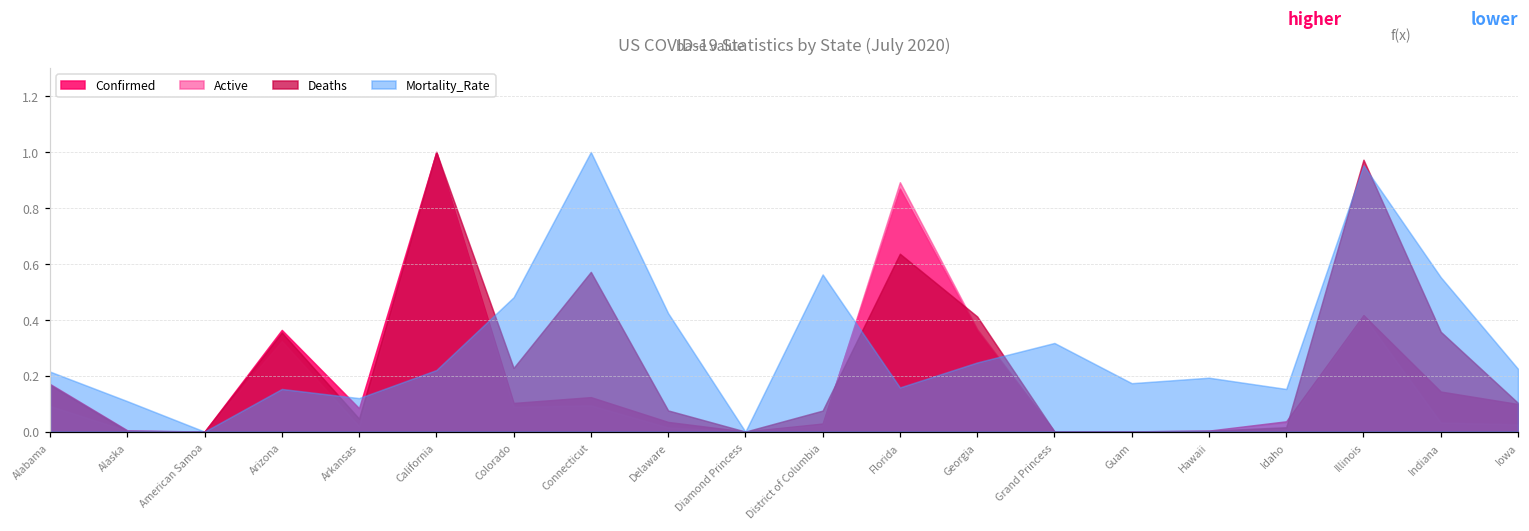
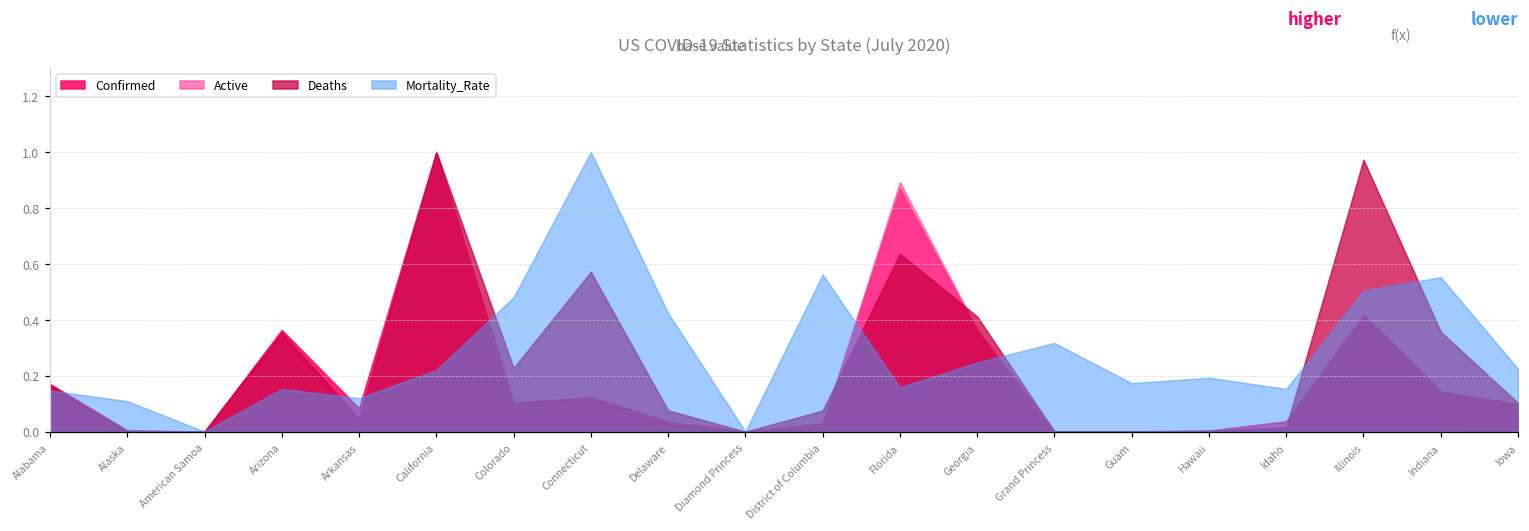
  {
    "Confirmed": {
      "Arkansas": 0.08,
      "Colorado": 0.10,
      "Connecticut": 0.12,
      "Delaware": 0.03,
      "Florida": 0.87,
      "Indiana": 0.14
    },
    "Active": {
      "Alabama": 0.09,
      "Arizona": 0.32,
      "Arkansas": 0.02,
      "Colorado": 0.09,
      "Connecticut": 0.09,
      "Delaware": 0.01,
      "Florida": 0.89,
      "Indiana": 0.03,
      "Iowa": 0.03
    },
    "Deaths": {
      "Arkansas": 0.05,
      "Colorado": 0.23,
      "Connecticut": 0.57,
      "Delaware": 0.08,
      "District of Columbia": 0.08,
      "Florida": 0.64,
      "Georgia": 0.41,
      "Idaho": 0.02,
      "Illinois": 0.97,
      "Indiana": 0.36
    },
    "Mortality_Rate": {
-     "Alabama": 0.21,
+     "Alabama": 0.15,
      "Alaska": 0.11,
      "Arizona": 0.15,
      "Arkansas": 0.12,
      "California": 0.22,
      "Colorado": 0.48,
      "Connecticut": 1.00,
      "Delaware": 0.42,
      "District of Columbia": 0.56,
      "Florida": 0.16,
      "Georgia": 0.25,
      "Grand Princess": 0.32,
      "Guam": 0.17,
      "Hawaii": 0.19,
      "Idaho": 0.15,
-     "Illinois": 0.95,
+     "Illinois": 0.50,
      "Indiana": 0.55,
      "Iowa": 0.22
    }
  }
